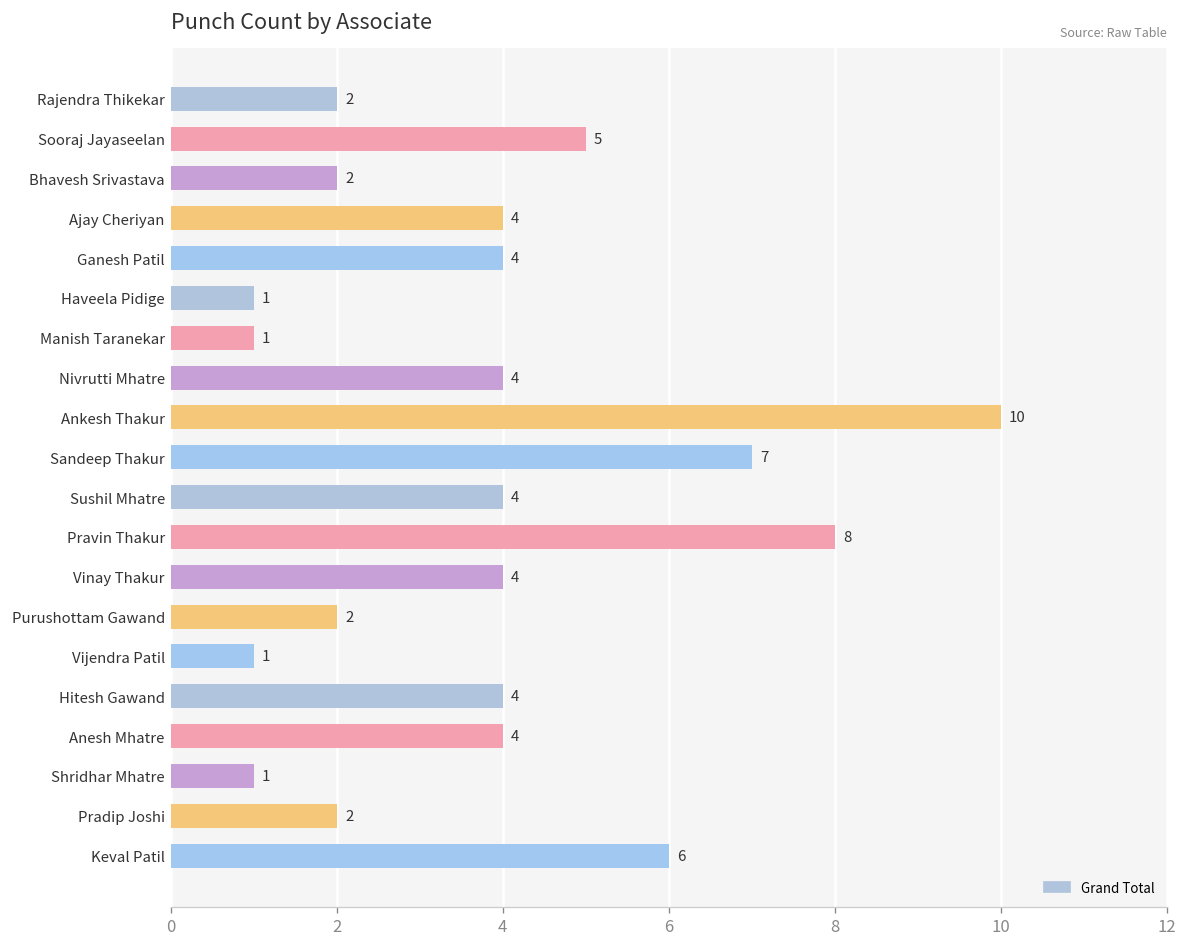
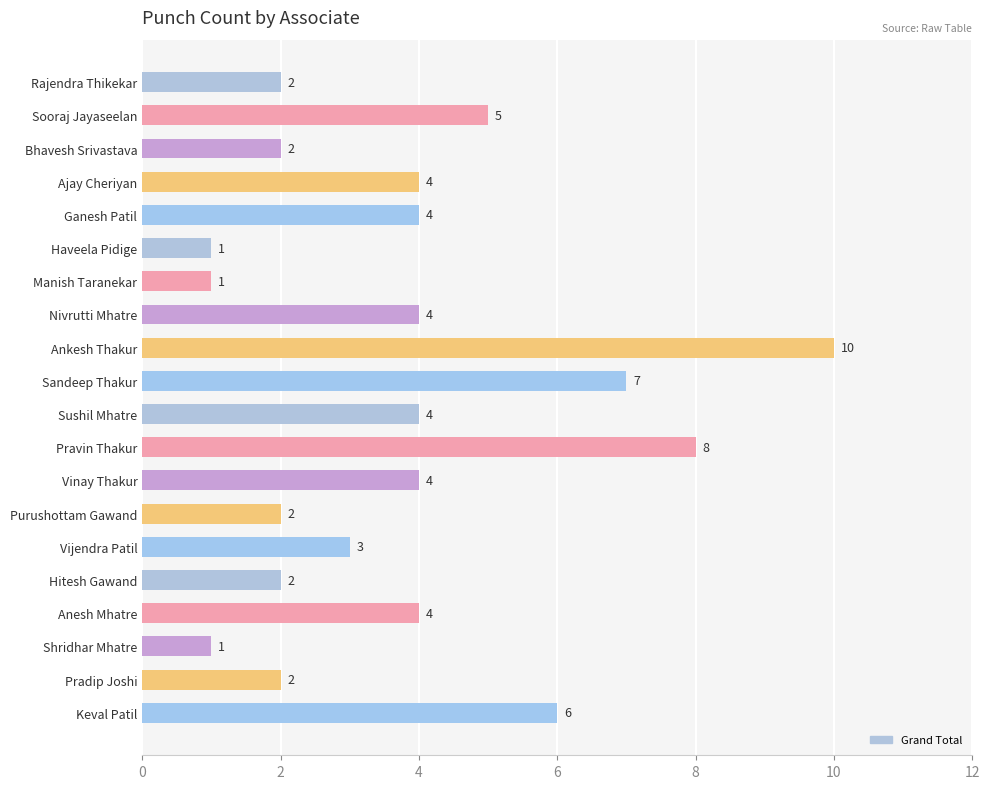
  {
    "Rajendra Thikekar": 2,
    "Sooraj Jayaseelan": 5,
    "Bhavesh Srivastava": 2,
    "Ajay Cheriyan": 4,
    "Ganesh Patil": 4,
    "Haveela Pidige": 1,
    "Manish Taranekar": 1,
    "Nivrutti Mhatre": 4,
    "Ankesh Thakur": 10,
    "Sandeep Thakur": 7,
    "Sushil Mhatre": 4,
    "Pravin Thakur": 8,
    "Vinay Thakur": 4,
    "Purushottam Gawand": 2,
-   "Vijendra Patil": 1,
-   "Hitesh Gawand": 4,
+   "Vijendra Patil": 3,
+   "Hitesh Gawand": 2,
    "Anesh Mhatre": 4,
    "Shridhar Mhatre": 1,
    "Pradip Joshi": 2,
    "Keval Patil": 6
  }
